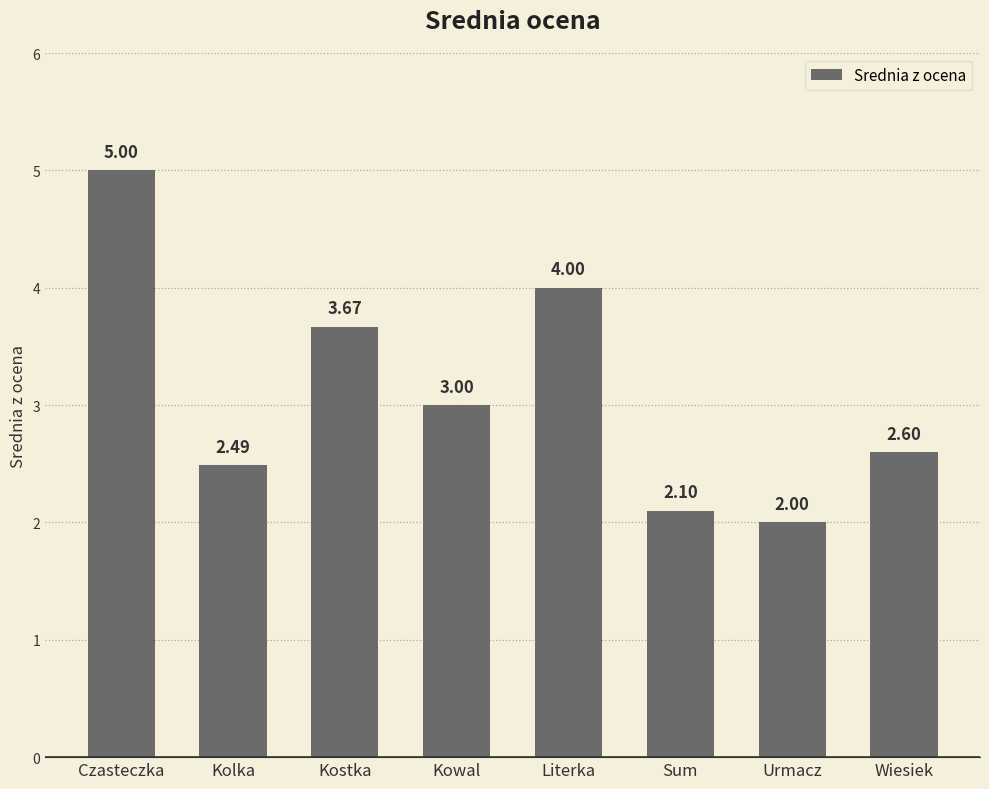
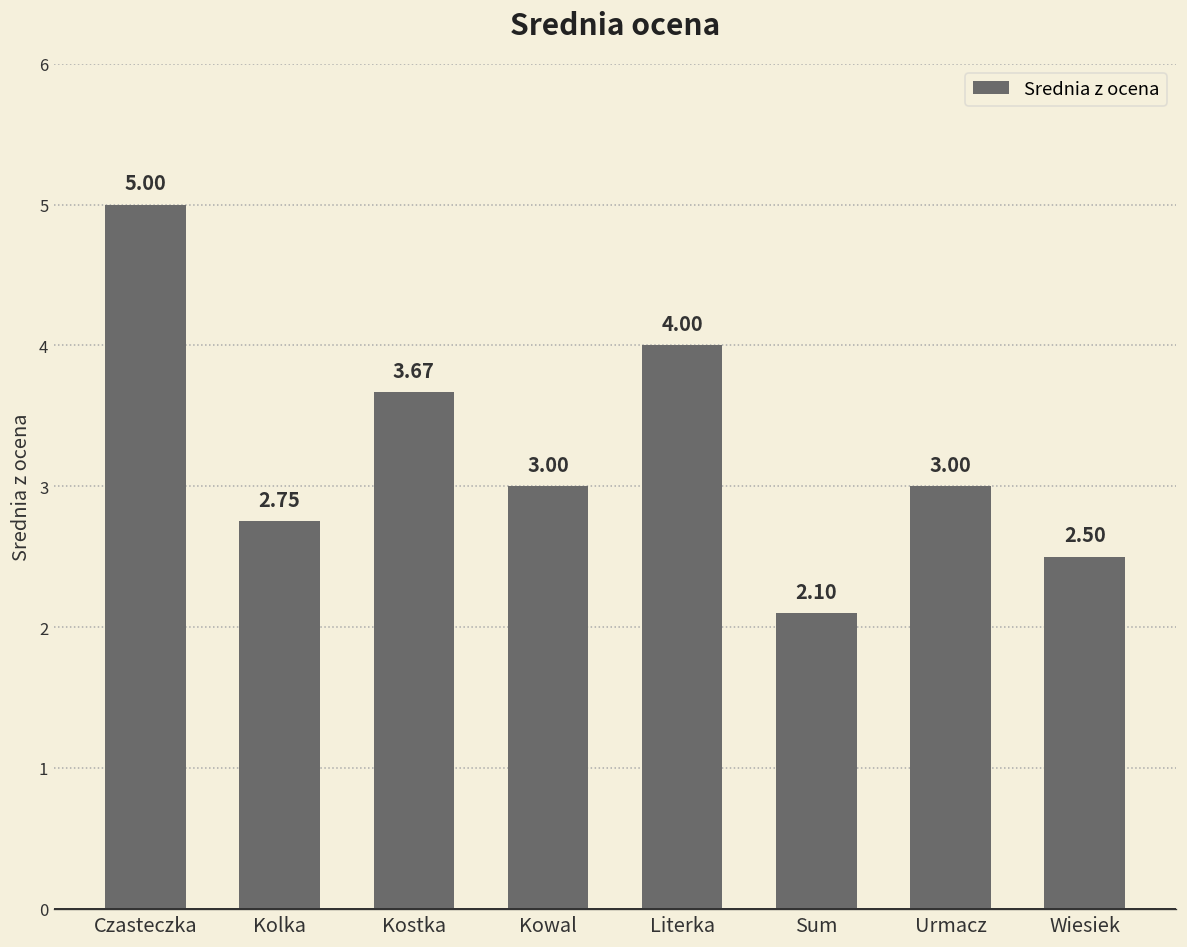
  {
    "Czasteczka": 5.00,
-   "Kolka": 2.49,
+   "Kolka": 2.75,
    "Kostka": 3.67,
    "Kowal": 3.00,
    "Literka": 4.00,
    "Sum": 2.10,
-   "Urmacz": 2.00,
-   "Wiesiek": 2.60
+   "Urmacz": 3.00,
+   "Wiesiek": 2.50
  }
